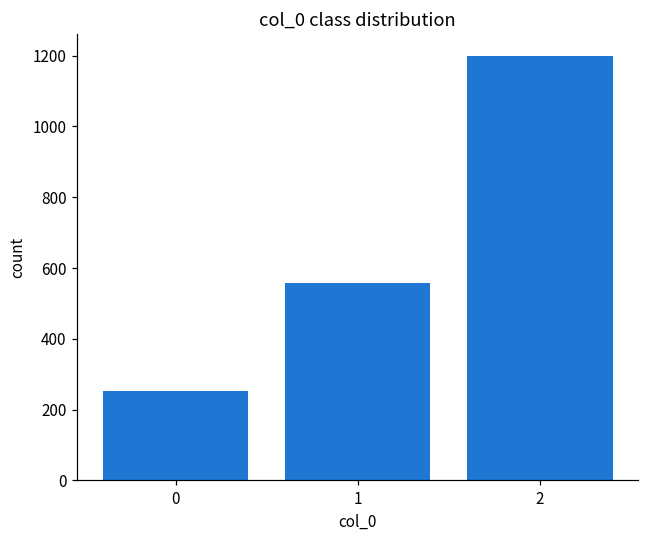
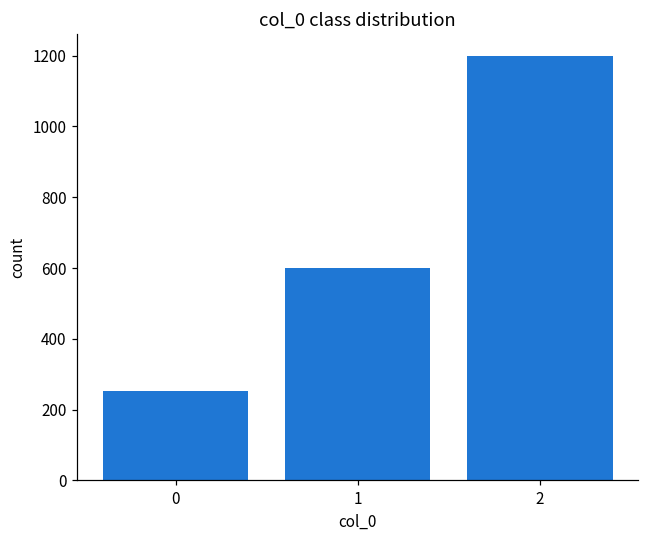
  {
    "0": 250,
-   "1": 560,
+   "1": 600,
    "2": 1200
  }
